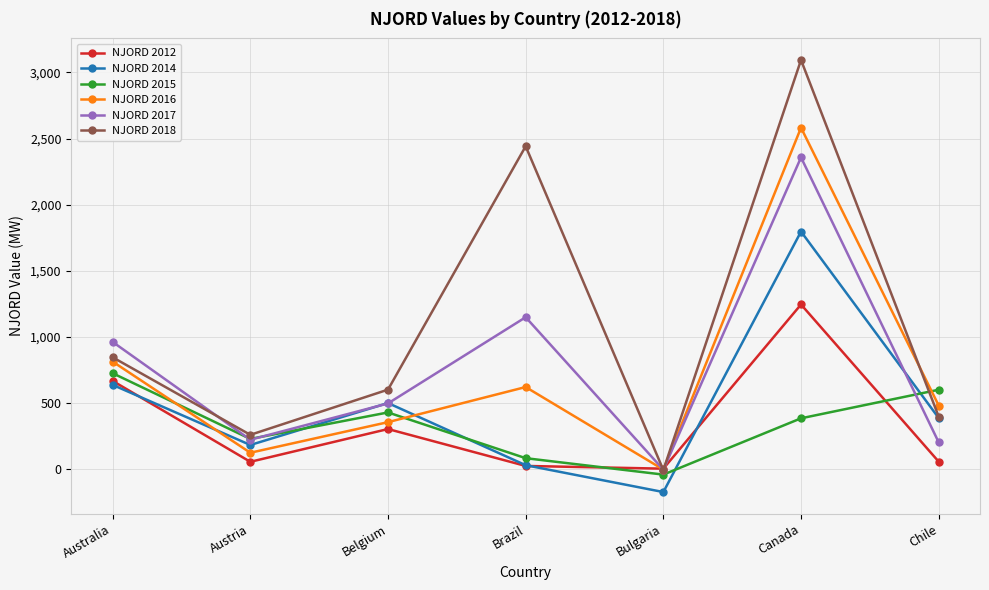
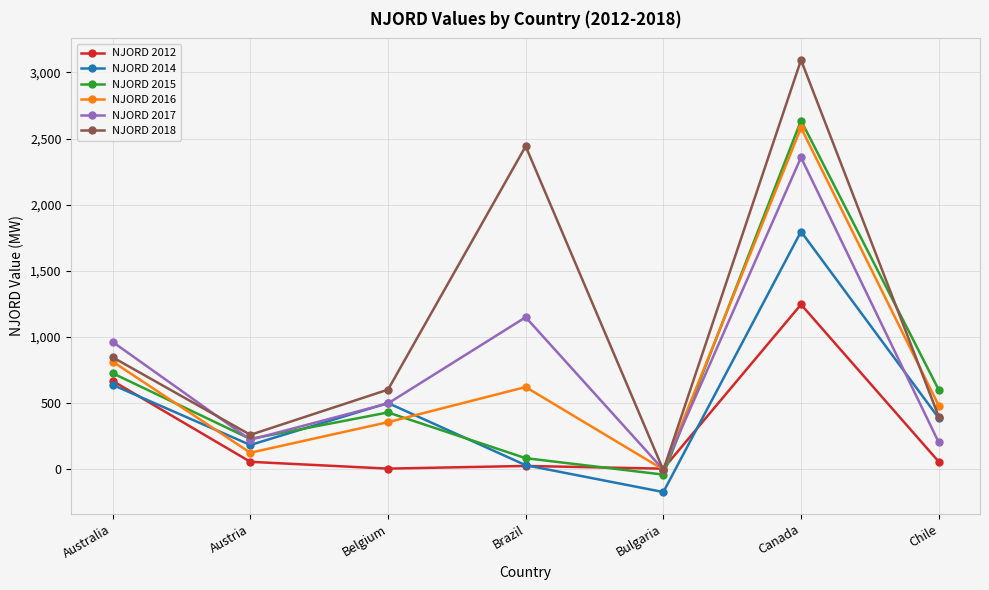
  {
    "NJORD 2012": {
      "Australia": "670",
      "Austria": "50",
-     "Belgium": "300",
+     "Belgium": "0",
      "Canada": "1,240",
      "Chile": "50"
    },
    "NJORD 2014": {
      "Australia": "640",
      "Austria": "180",
      "Bulgaria": "-180",
      "Canada": "1,800"
    },
    "NJORD 2015": {
      "Australia": "720",
      "Belgium": "430",
      "Brazil": "80",
      "Bulgaria": "-40",
-     "Canada": "380",
+     "Canada": "2,640",
      "Chile": "600"
    },
    "NJORD 2016": {
      "Australia": "810",
      "Austria": "120",
      "Belgium": "350",
      "Brazil": "620",
      "Canada": "2,580",
      "Chile": "480"
    },
    "NJORD 2017": {
      "Australia": "960",
      "Brazil": "1,150",
      "Canada": "2,360",
      "Chile": "200"
    },
    "NJORD 2018": {
      "Australia": "840",
      "Austria": "260",
      "Belgium": "600",
      "Brazil": "2,440",
      "Canada": "3,090"
    }
  }
